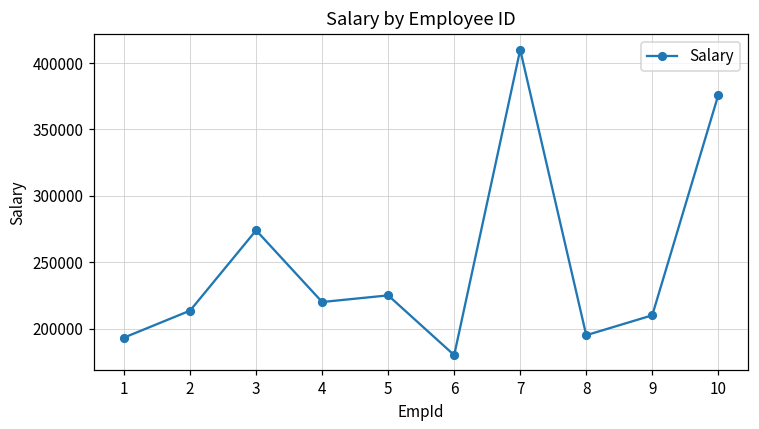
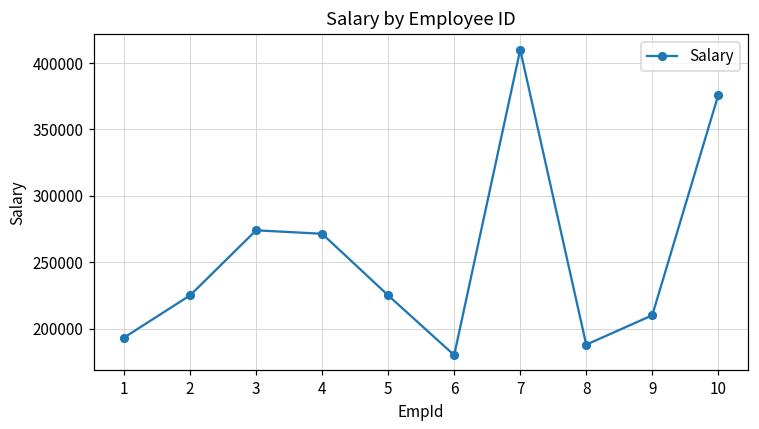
  {
    "1": 193000,
-   "2": 214000,
+   "2": 225000,
    "3": 274000,
-   "4": 220000,
+   "4": 271000,
    "5": 225000,
    "6": 180000,
    "7": 410000,
-   "8": 195000,
+   "8": 188000,
    "9": 210000,
    "10": 376000
  }
